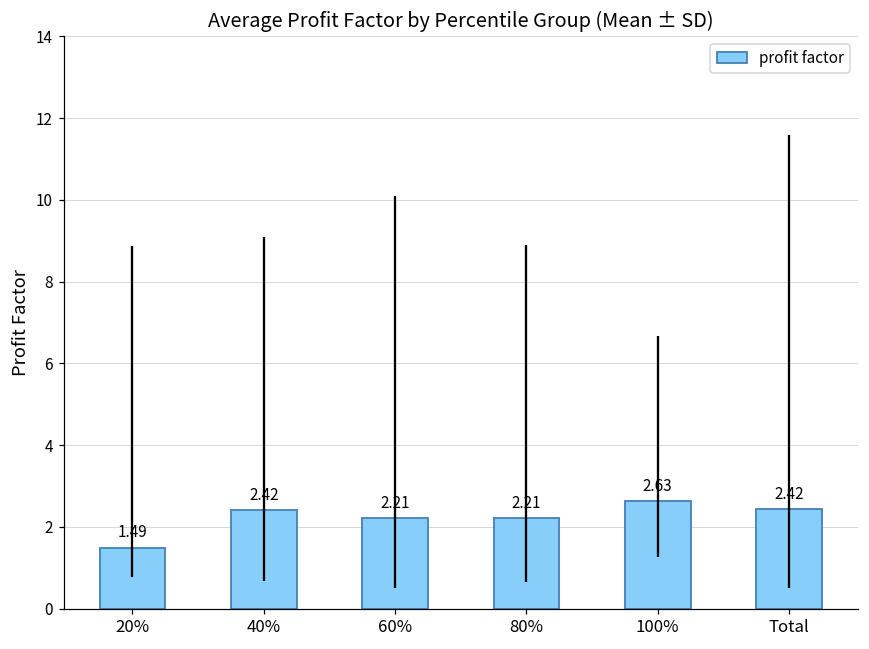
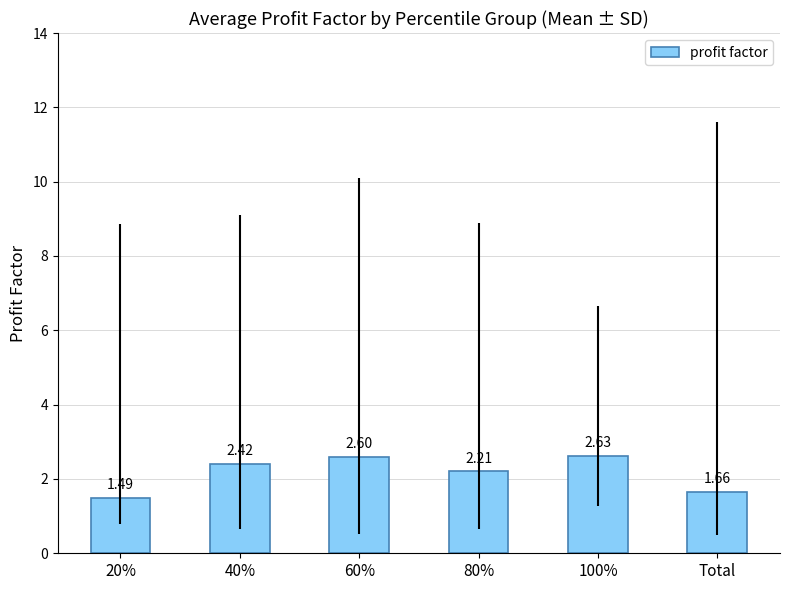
  {
    "20%": 1.49,
    "40%": 2.42,
-   "60%": 2.21,
+   "60%": 2.60,
    "80%": 2.21,
    "100%": 2.63,
-   "Total": 2.42
+   "Total": 1.66
  }
